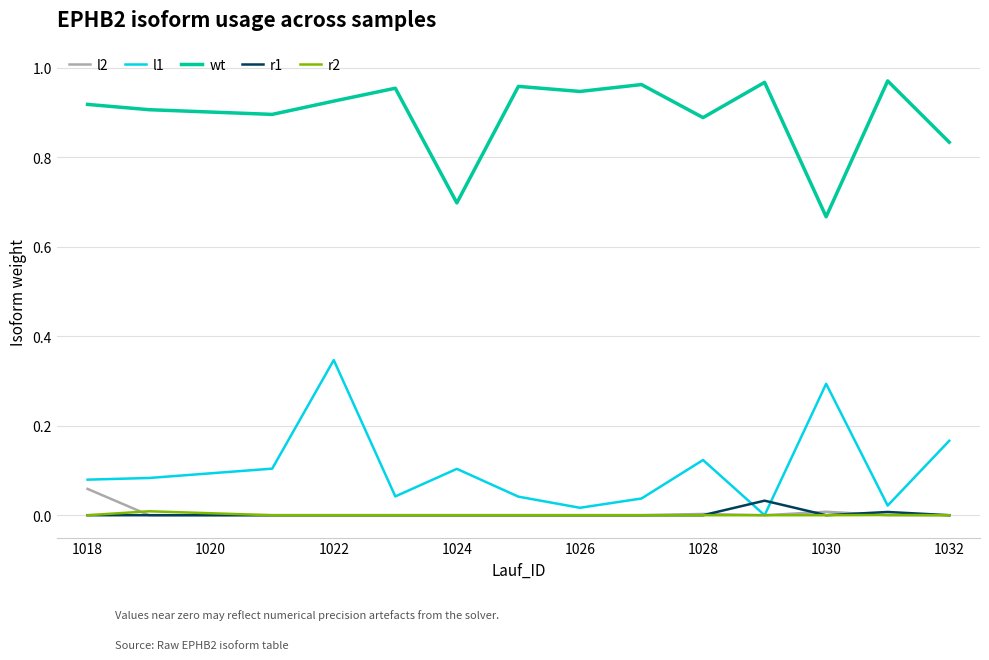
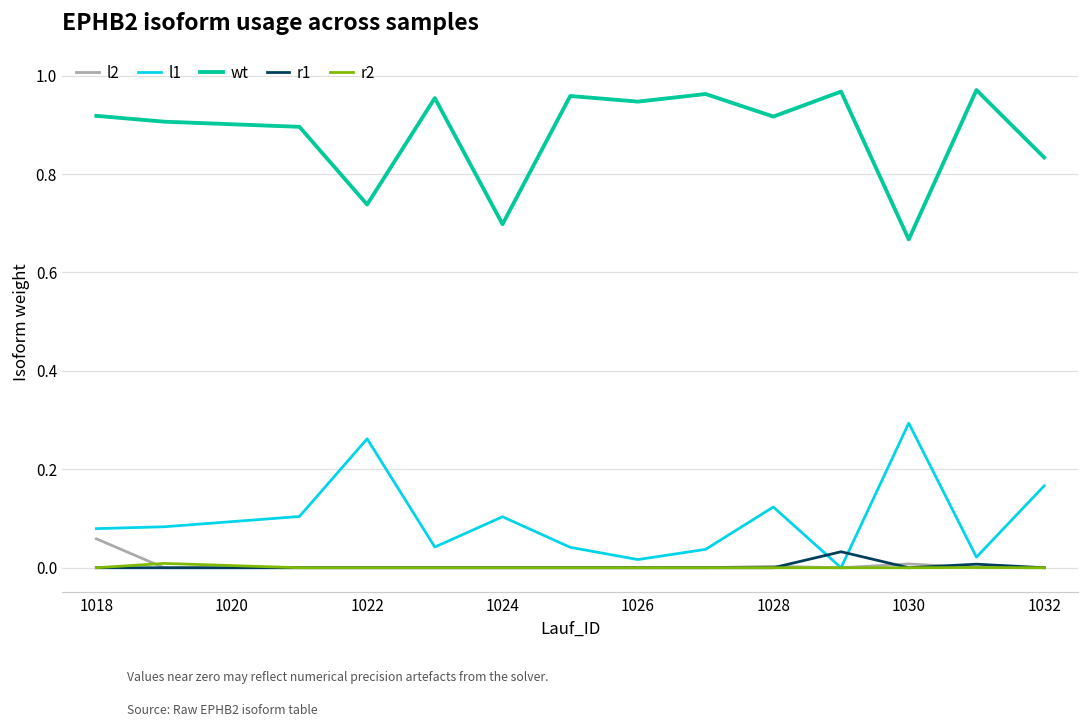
  {
    "l2": {
      "1018": 0.06,
      "1030": 0.01
    },
    "l1": {
      "1018": 0.08,
-     "1022": 0.35,
+     "1022": 0.26,
      "1024": 0.10,
      "1026": 0.02,
      "1028": 0.12,
      "1030": 0.29,
      "1032": 0.17
    },
    "wt": {
      "1018": 0.92,
-     "1022": 0.93,
+     "1022": 0.74,
      "1024": 0.70,
      "1026": 0.95,
-     "1028": 0.89,
+     "1028": 0.92,
      "1030": 0.67,
      "1032": 0.83
    }
  }
